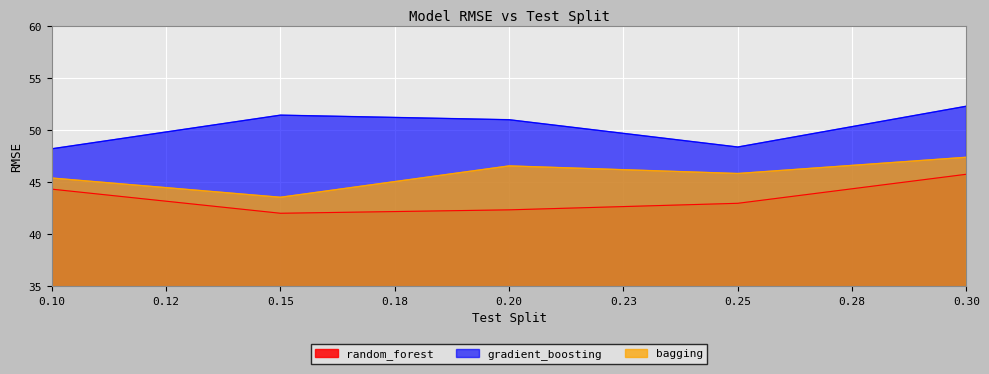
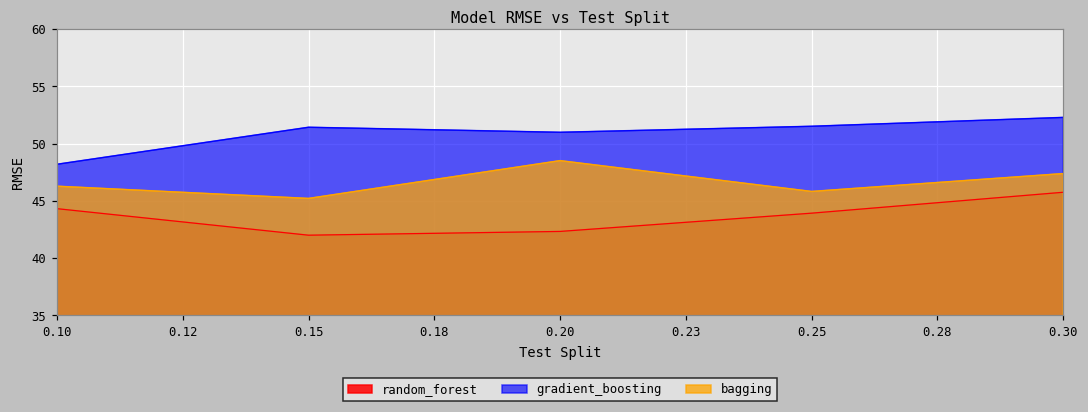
  {
    "random_forest": {
      "0.10": 44.3,
      "0.15": 42.0,
      "0.20": 42.3,
-     "0.25": 43.0,
+     "0.25": 43.9,
      "0.30": 45.7
    },
    "gradient_boosting": {
      "0.10": 48.2,
      "0.15": 51.4,
      "0.20": 51.0,
-     "0.25": 48.4,
+     "0.25": 51.5,
      "0.30": 52.3
    },
    "bagging": {
-     "0.10": 45.4,
-     "0.15": 43.5,
-     "0.20": 46.5,
+     "0.10": 46.3,
+     "0.15": 45.2,
+     "0.20": 48.5,
      "0.25": 45.8,
      "0.30": 47.4
    }
  }
